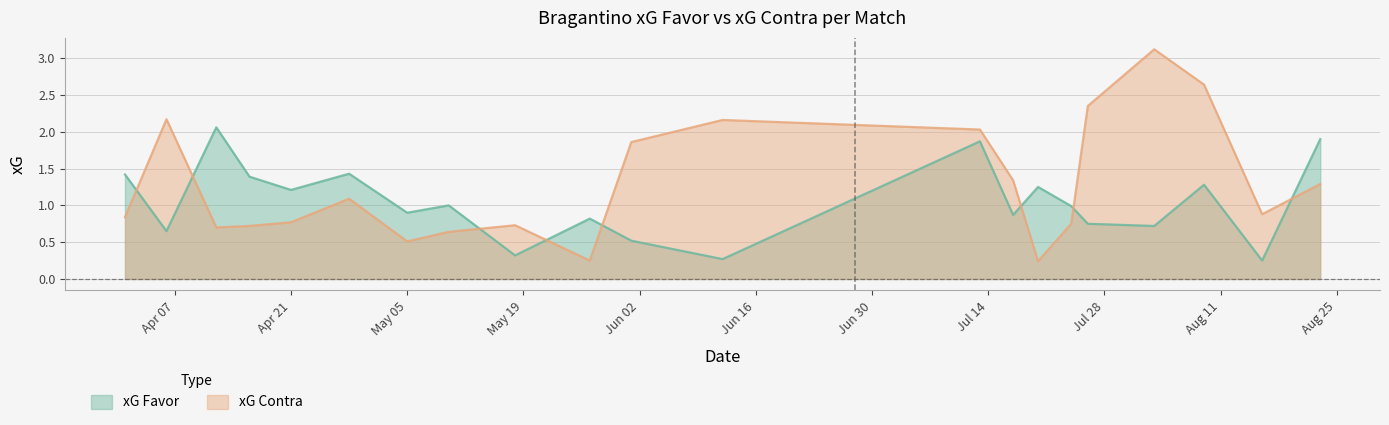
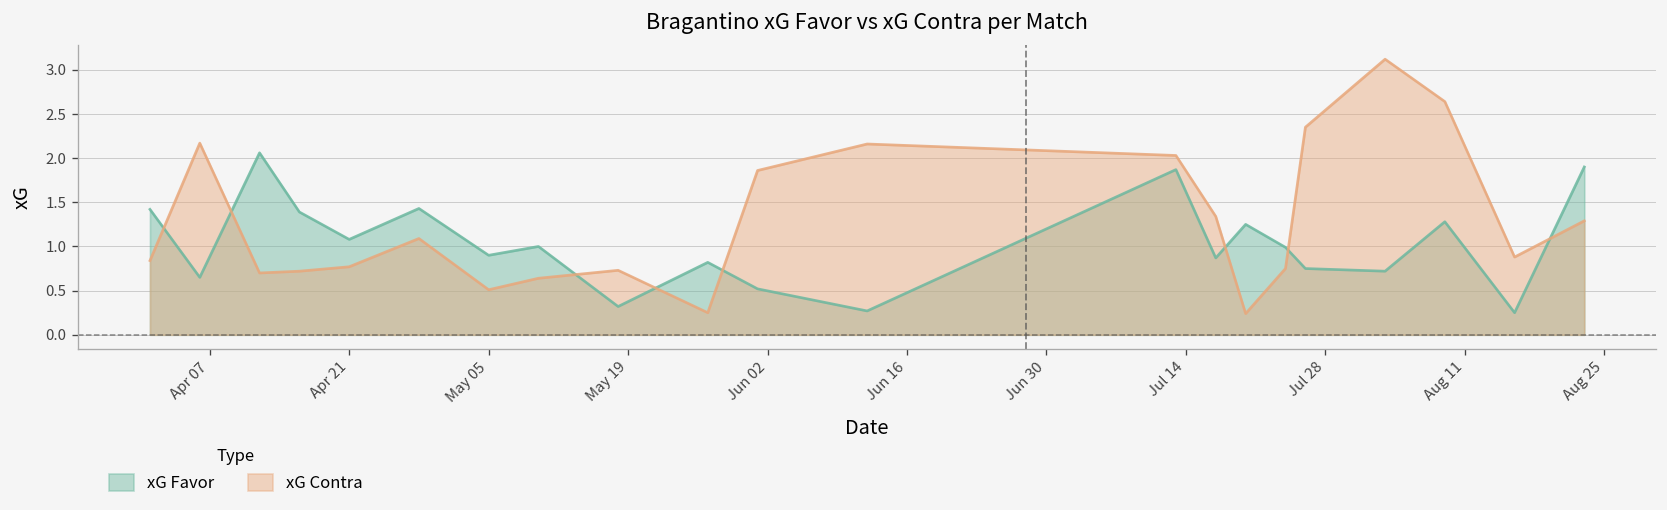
  {
    "xG Favor": {
-     "Apr 21": 1.2,
+     "Apr 21": 1.1,
      "May 05": 0.9
    },
    "xG Contra": {
      "Apr 21": 0.8,
      "May 05": 0.5
    }
  }
